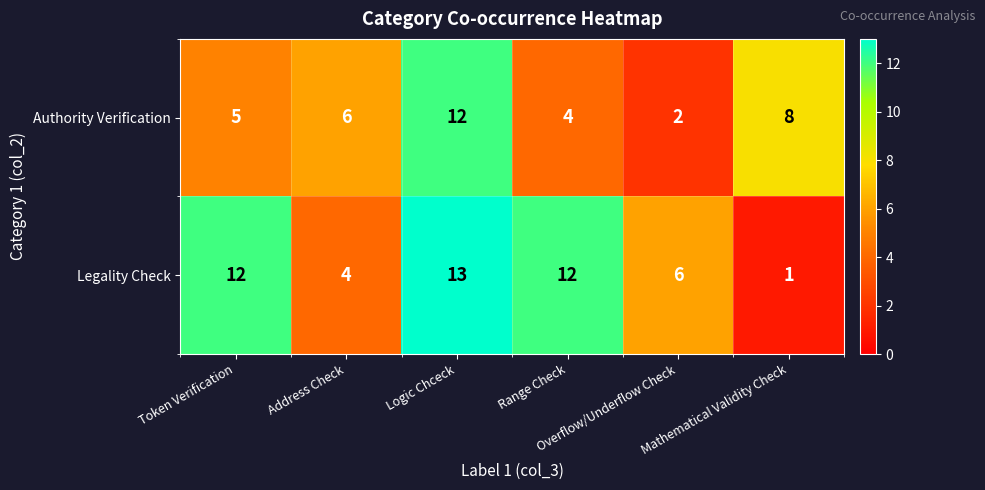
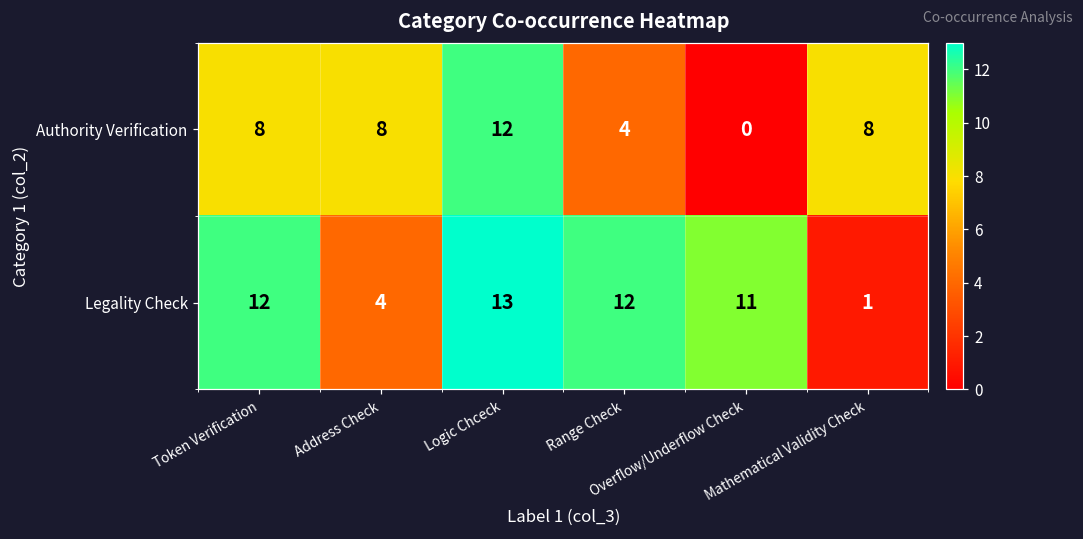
  {
    "Authority Verification": {
-     "Token Verification": 5,
-     "Address Check": 6,
+     "Token Verification": 8,
+     "Address Check": 8,
      "Logic Chceck": 12,
      "Range Check": 4,
-     "Overflow/Underflow Check": 2,
+     "Overflow/Underflow Check": 0,
      "Mathematical Validity Check": 8
    },
    "Legality Check": {
      "Token Verification": 12,
      "Address Check": 4,
      "Logic Chceck": 13,
      "Range Check": 12,
-     "Overflow/Underflow Check": 6,
+     "Overflow/Underflow Check": 11,
      "Mathematical Validity Check": 1
    }
  }
